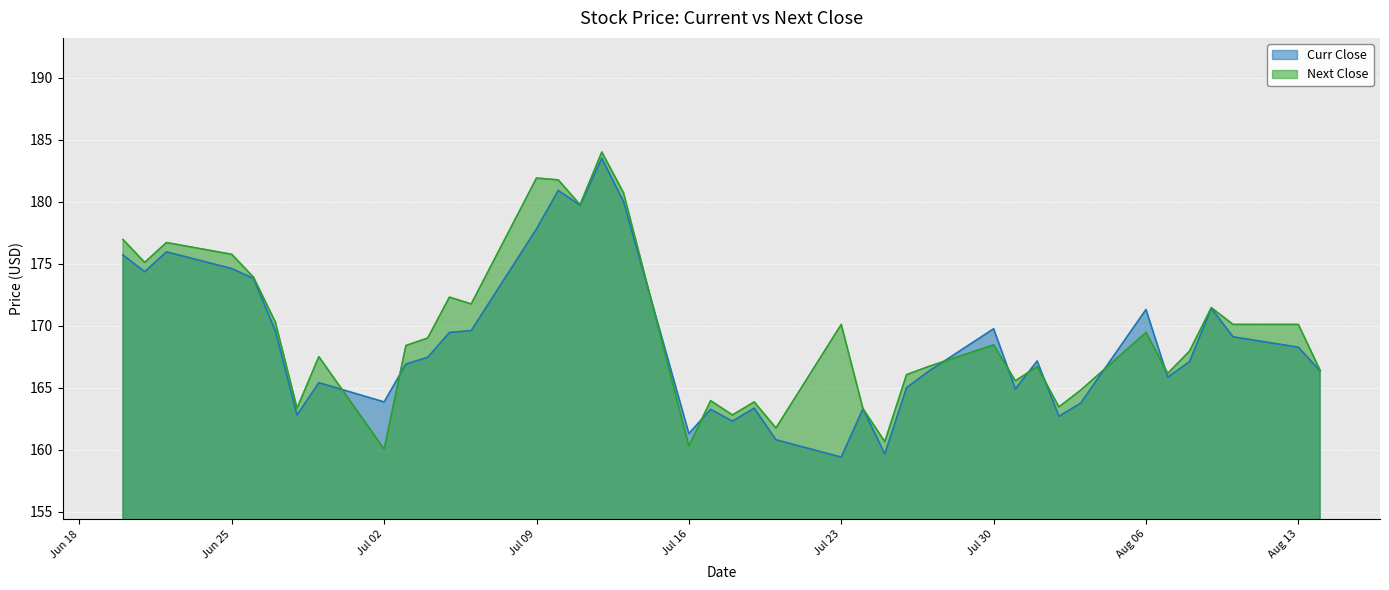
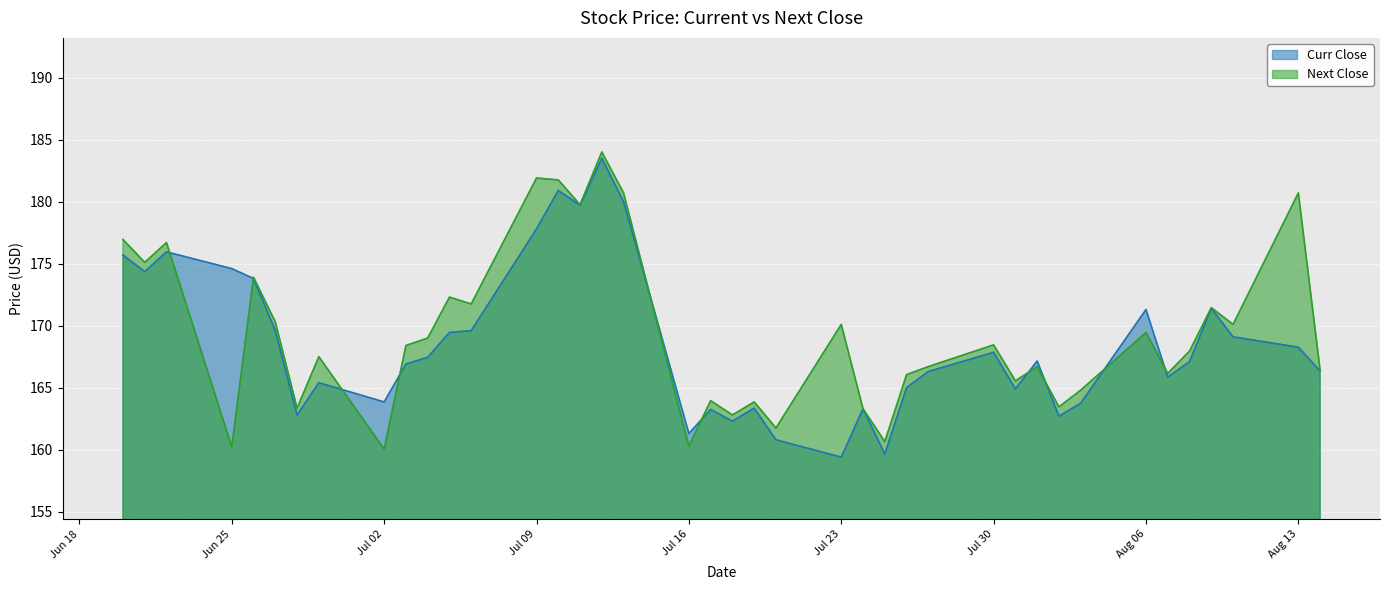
  {
    "Curr Close": {
      "Jun 25": 174.6,
      "Jul 02": 163.9,
      "Jul 09": 177.8,
      "Jul 16": 161.3,
      "Jul 23": 159.4,
-     "Jul 30": 169.8,
+     "Jul 30": 167.9,
      "Aug 06": 171.3,
      "Aug 13": 168.3
    },
    "Next Close": {
-     "Jun 25": 175.8,
+     "Jun 25": 160.2,
      "Jul 02": 160.1,
      "Jul 09": 181.9,
      "Jul 16": 160.3,
      "Jul 23": 170.1,
      "Jul 30": 168.5,
      "Aug 06": 169.5,
-     "Aug 13": 170.1
+     "Aug 13": 180.7
    }
  }
